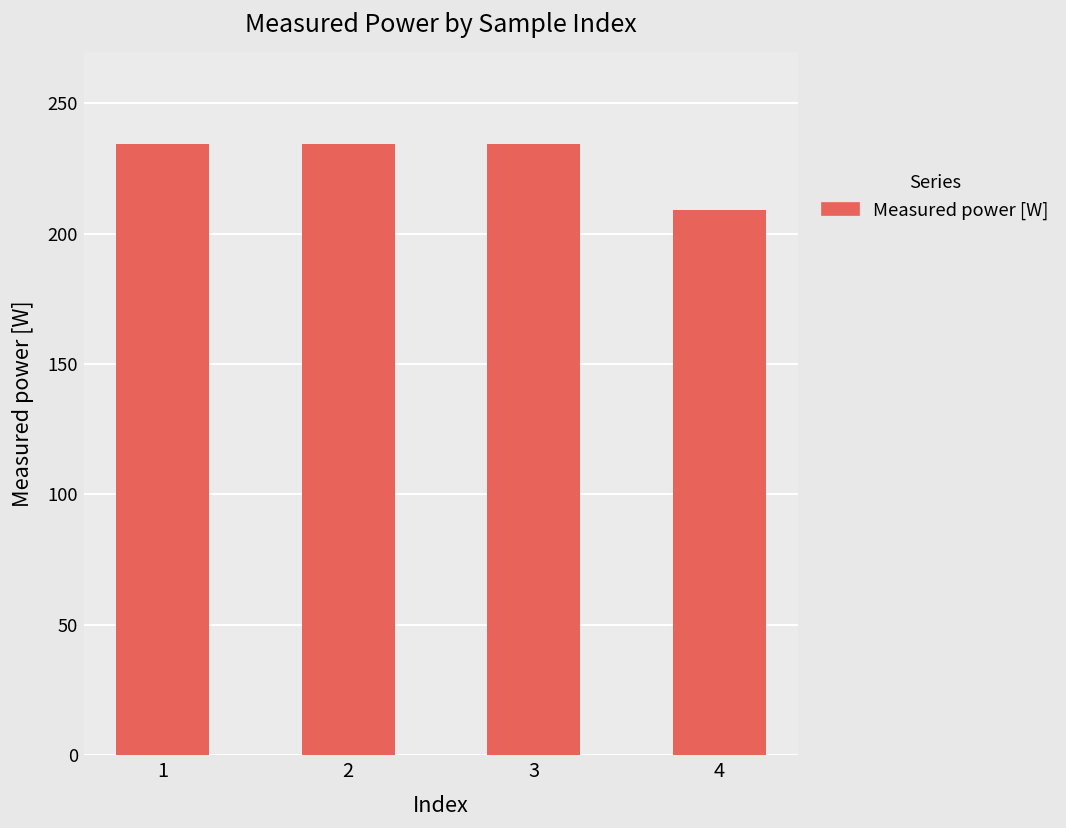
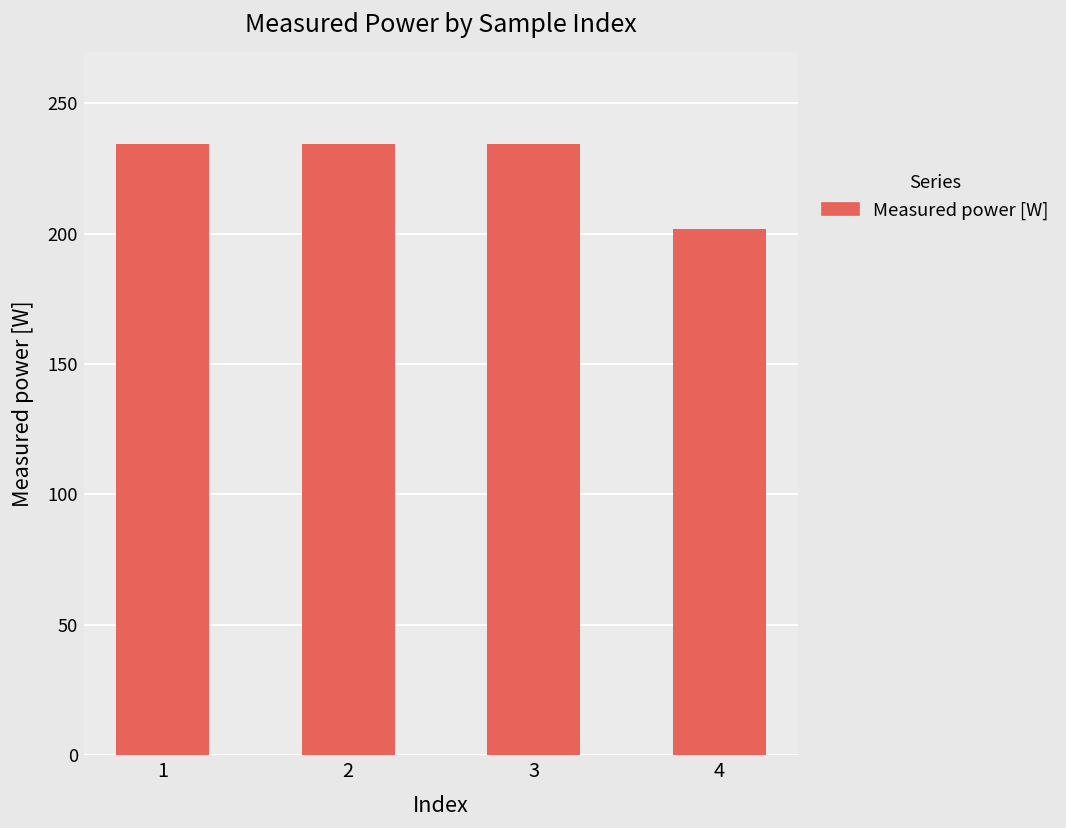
  {
    "1": 234,
    "2": 234,
    "3": 234,
-   "4": 209
+   "4": 202
  }
